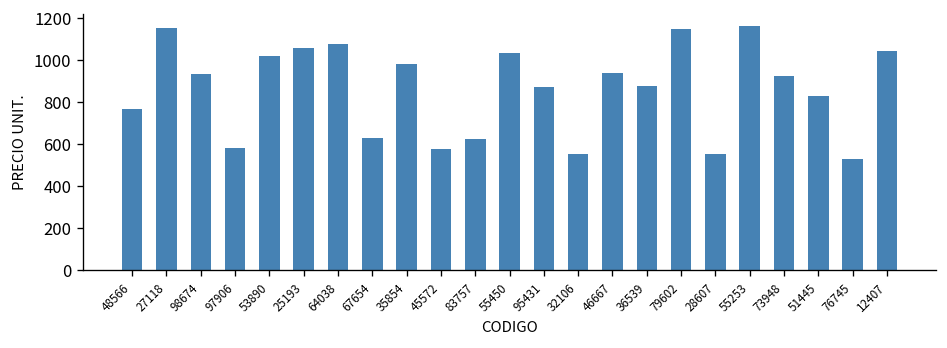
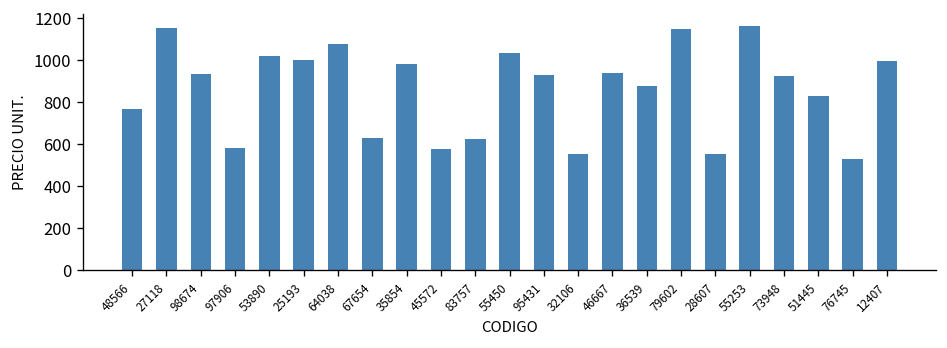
  {
    "48566": 770,
    "27118": 1150,
    "98674": 930,
    "97906": 580,
    "53890": 1020,
-   "25193": 1060,
+   "25193": 1000,
    "64038": 1080,
    "67654": 630,
    "35854": 980,
    "45572": 580,
    "83757": 630,
    "55450": 1040,
-   "95431": 870,
+   "95431": 930,
    "32106": 550,
    "46667": 940,
    "36539": 880,
    "79602": 1150,
    "28607": 550,
    "55253": 1160,
    "73948": 920,
    "51445": 830,
    "76745": 530,
-   "12407": 1040
+   "12407": 1000
  }
